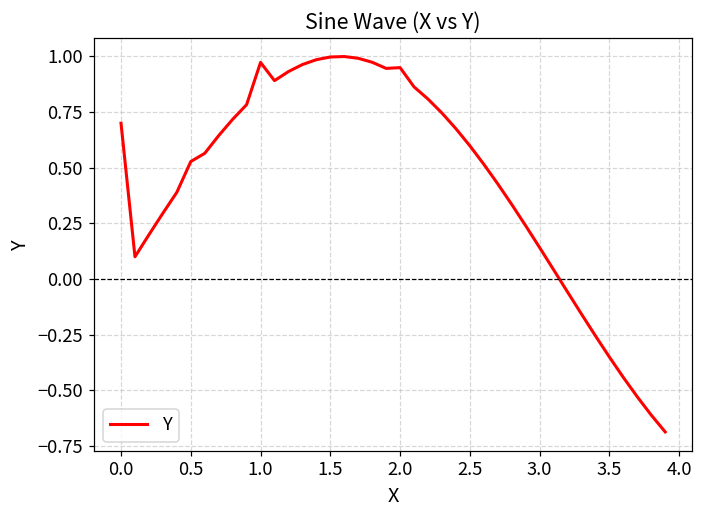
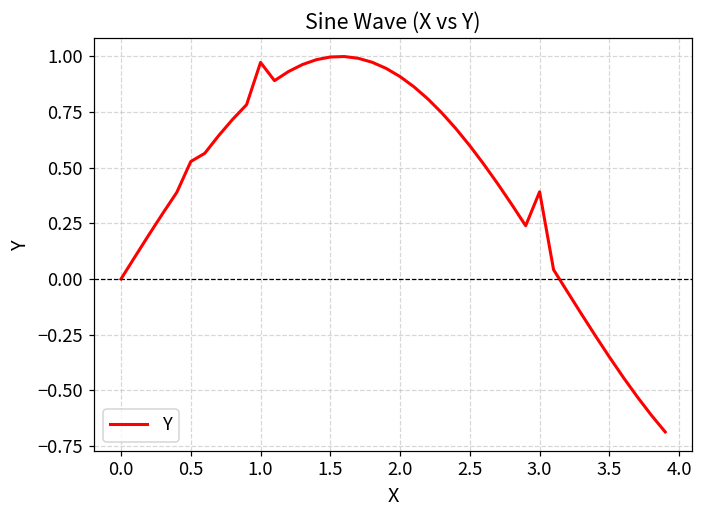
  {
-   "0.0": 0.7,
+   "0.0": 0.0,
    "0.5": 0.53,
    "1.0": 0.97,
    "1.5": 1.00,
-   "2.0": 0.95,
+   "2.0": 0.91,
    "2.5": 0.60,
-   "3.0": 0.14,
+   "3.0": 0.39,
    "3.5": -0.35
  }
